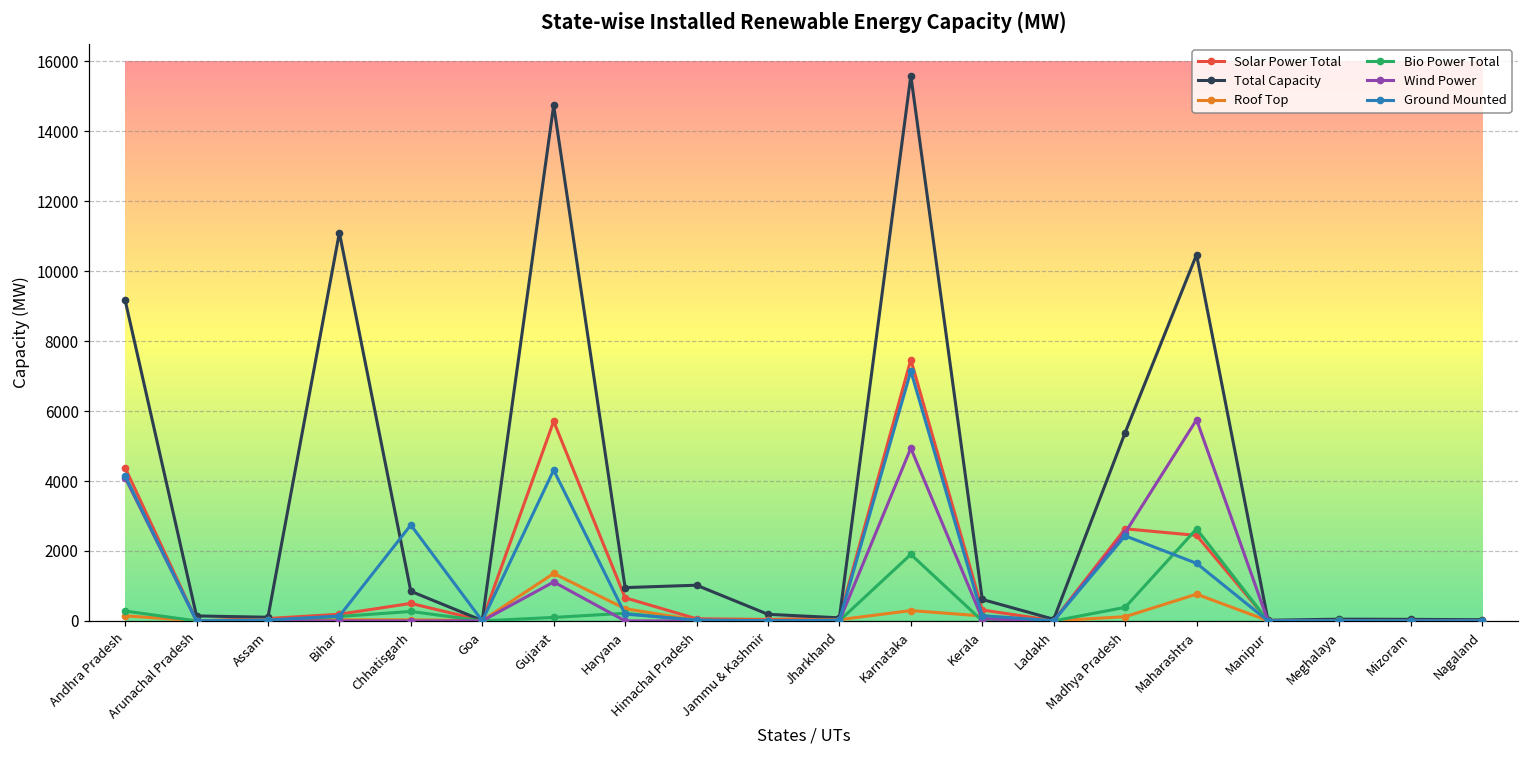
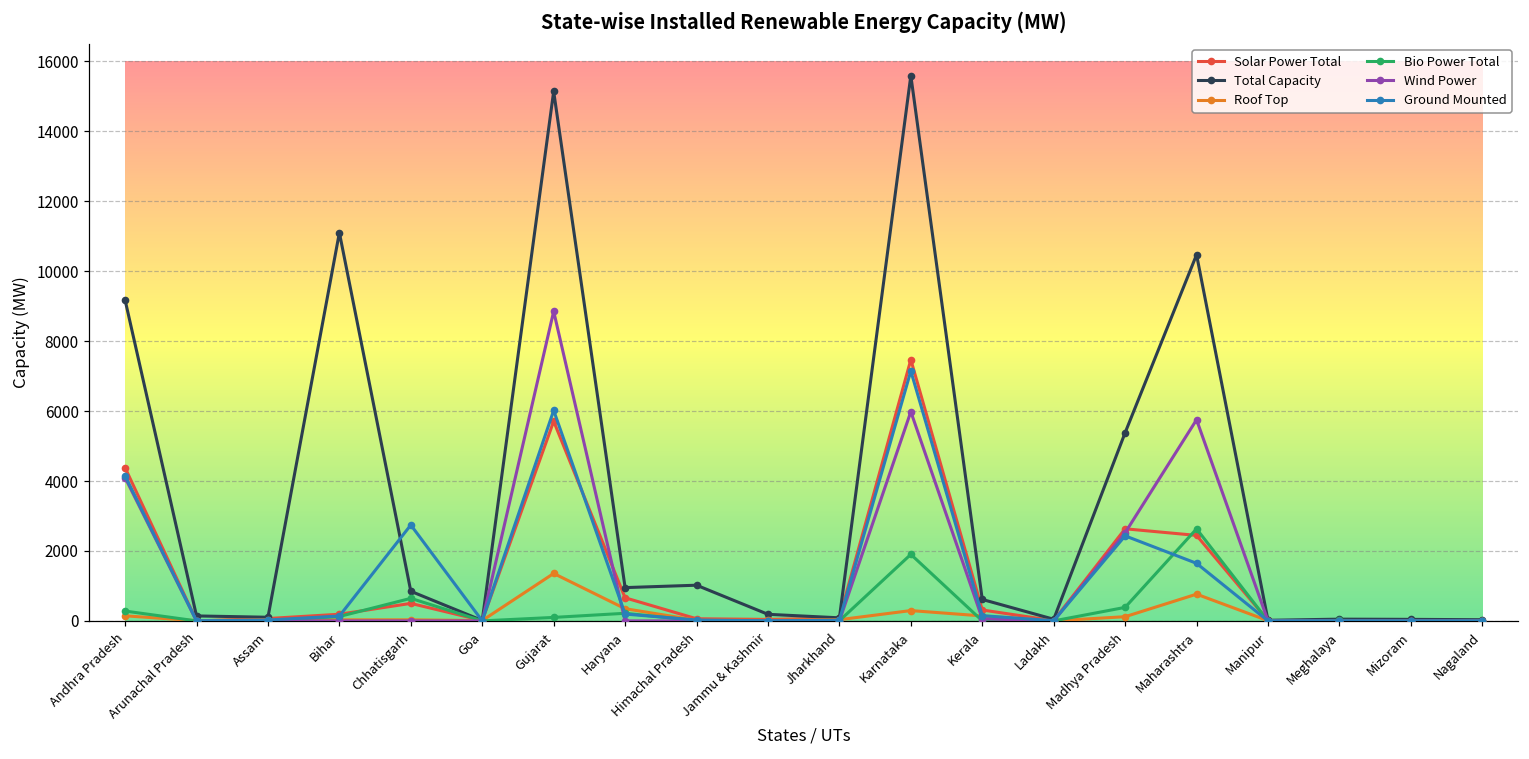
  {
    "Total Capacity": {
      "Andhra Pradesh": 9200,
      "Arunachal Pradesh": 100,
      "Bihar": 11100,
      "Chhatisgarh": 800,
-     "Gujarat": 14700,
+     "Gujarat": 15100,
      "Haryana": 1000,
      "Himachal Pradesh": 1000,
      "Jammu & Kashmir": 200,
      "Karnataka": 15600,
      "Kerala": 600,
      "Madhya Pradesh": 5400,
      "Maharashtra": 10500
    },
    "Bio Power Total": {
      "Andhra Pradesh": 300,
-     "Chhatisgarh": 300,
+     "Chhatisgarh": 600,
      "Gujarat": 100,
      "Karnataka": 1900,
      "Madhya Pradesh": 400,
      "Maharashtra": 2600
    },
    "Wind Power": {
-     "Gujarat": 1100,
+     "Gujarat": 8900,
      "Haryana": 0,
-     "Karnataka": 4900,
+     "Karnataka": 6000,
      "Madhya Pradesh": 2500,
      "Maharashtra": 5800
    },
    "Ground Mounted": {
      "Chhatisgarh": 2700,
-     "Gujarat": 4300,
+     "Gujarat": 6000,
      "Karnataka": 7100,
      "Madhya Pradesh": 2400,
      "Maharashtra": 1600
    }
  }
